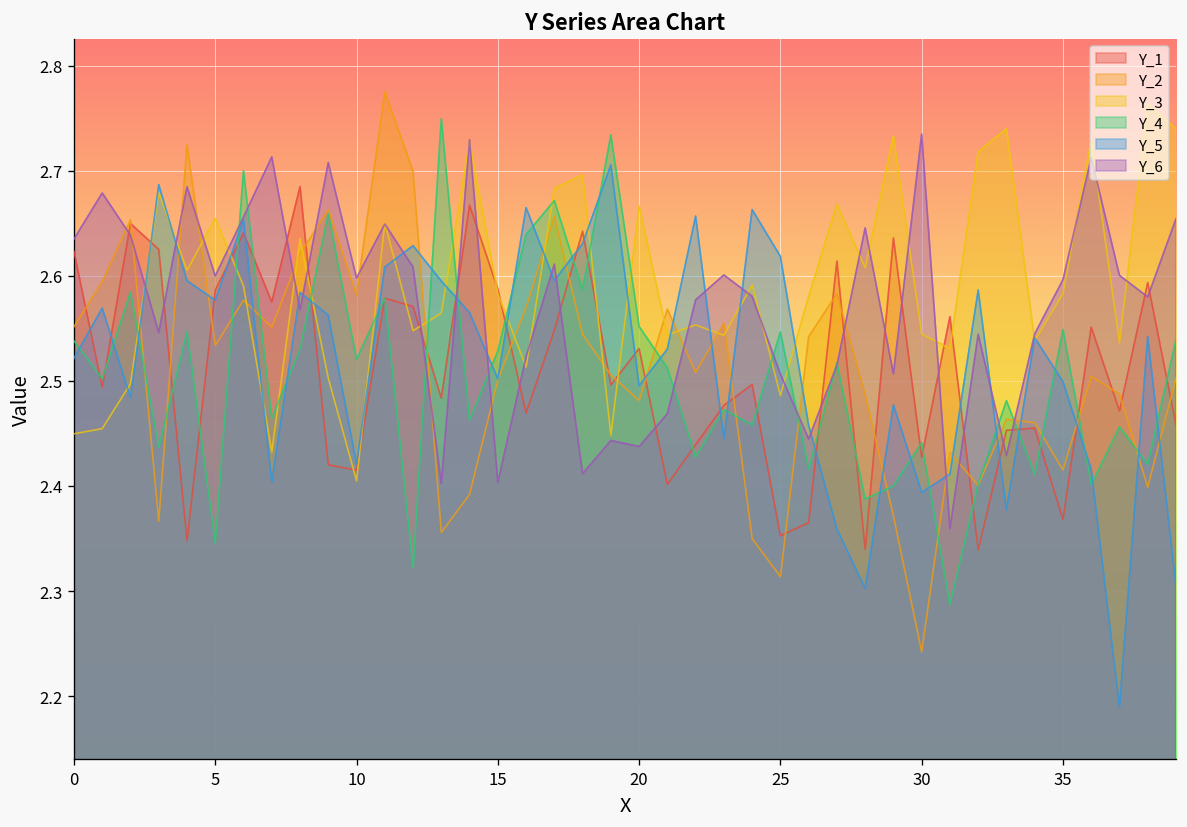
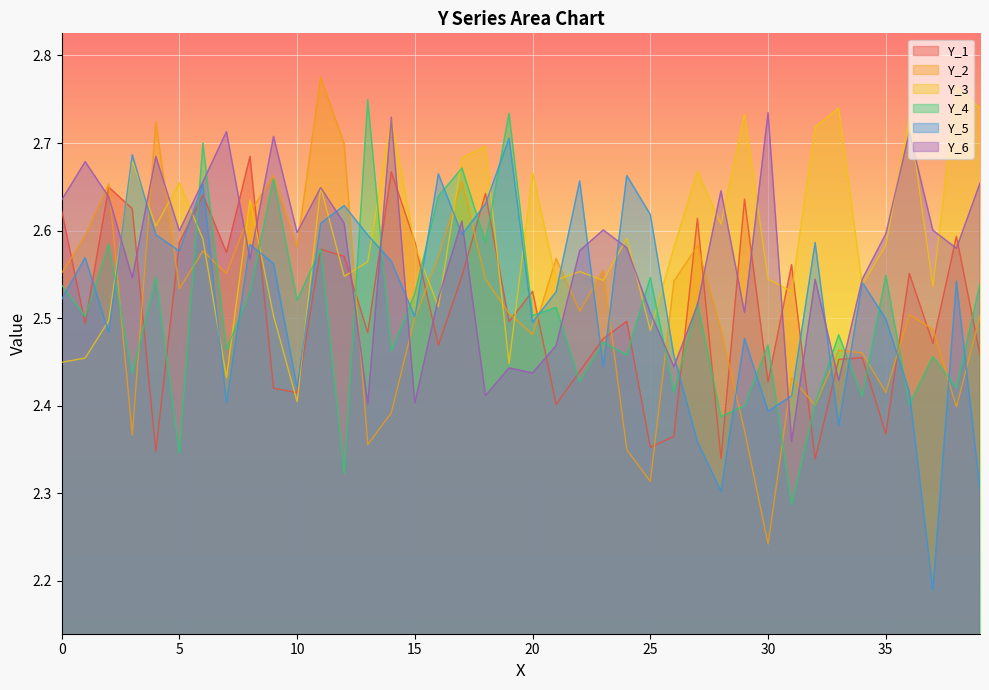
  {
    "Y_4": {
      "0": 2.54,
      "5": 2.35,
      "10": 2.52,
      "15": 2.53,
-     "20": 2.55,
+     "20": 2.50,
      "25": 2.55,
-     "30": 2.44,
+     "30": 2.47,
      "35": 2.55
    }
  }
